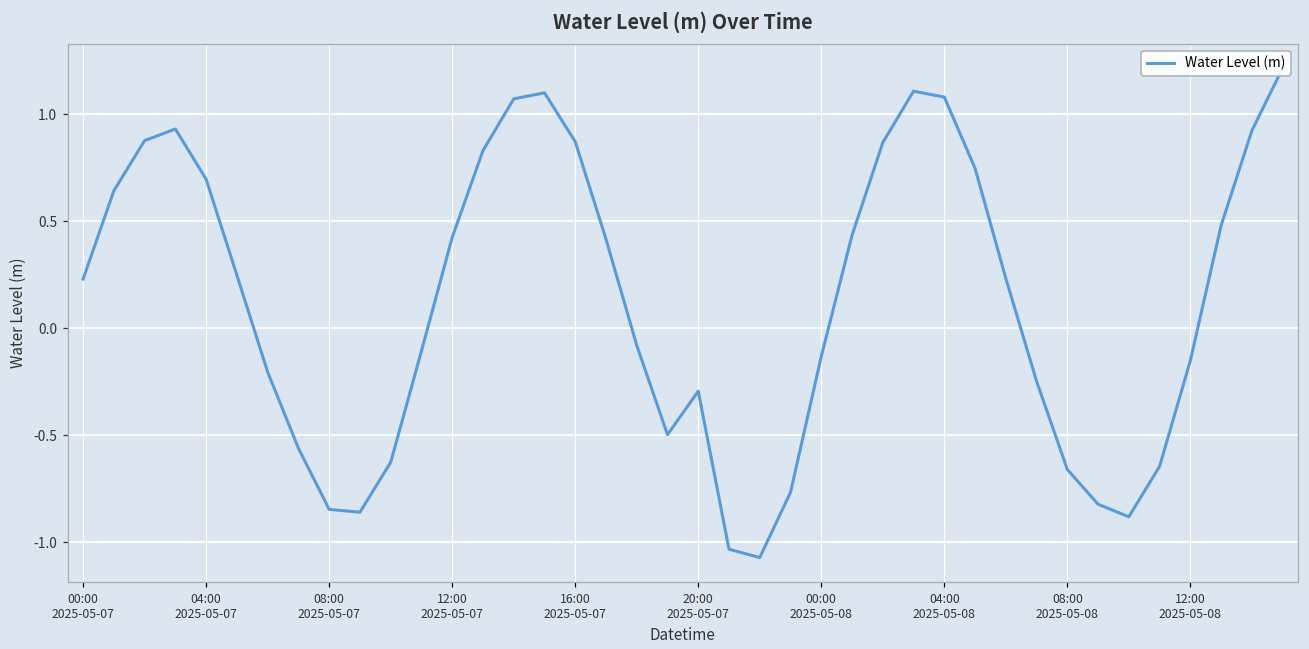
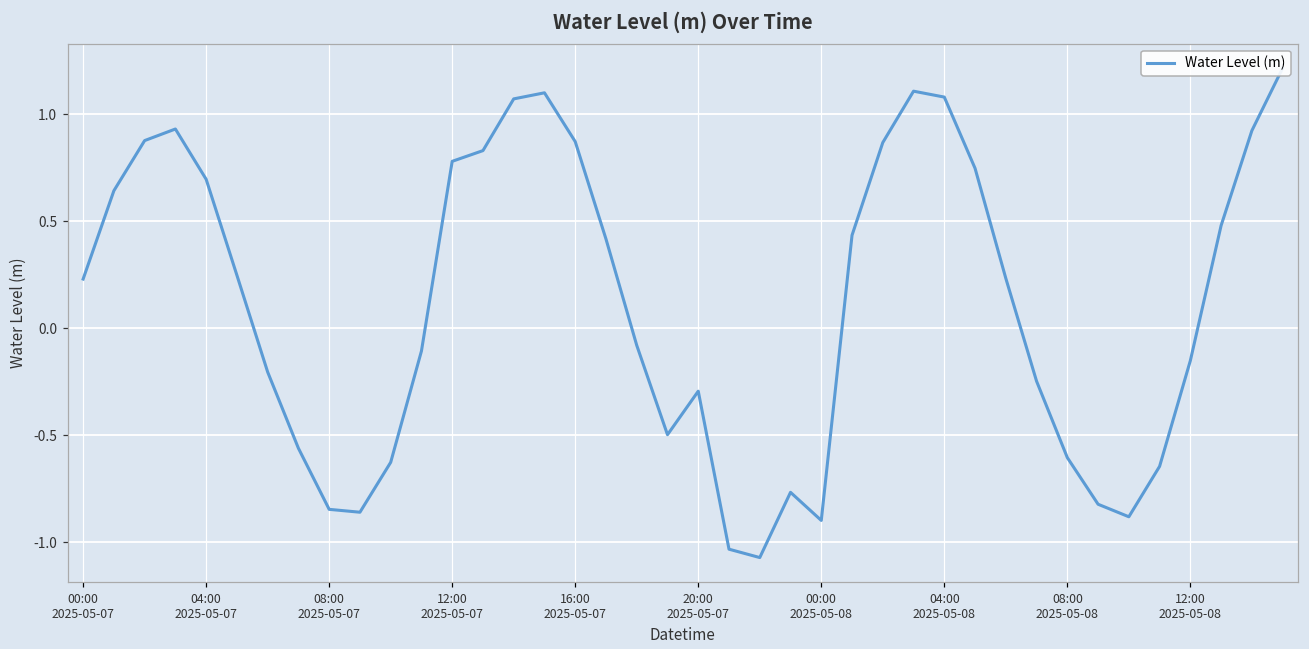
  {
    "00:00 2025-05-07": 0.23,
    "04:00 2025-05-07": 0.70,
    "08:00 2025-05-07": -0.85,
-   "12:00 2025-05-07": 0.42,
+   "12:00 2025-05-07": 0.78,
    "16:00 2025-05-07": 0.87,
    "20:00 2025-05-07": -0.29,
-   "00:00 2025-05-08": -0.13,
+   "00:00 2025-05-08": -0.90,
    "04:00 2025-05-08": 1.08,
-   "08:00 2025-05-08": -0.66,
+   "08:00 2025-05-08": -0.61,
    "12:00 2025-05-08": -0.15
  }
